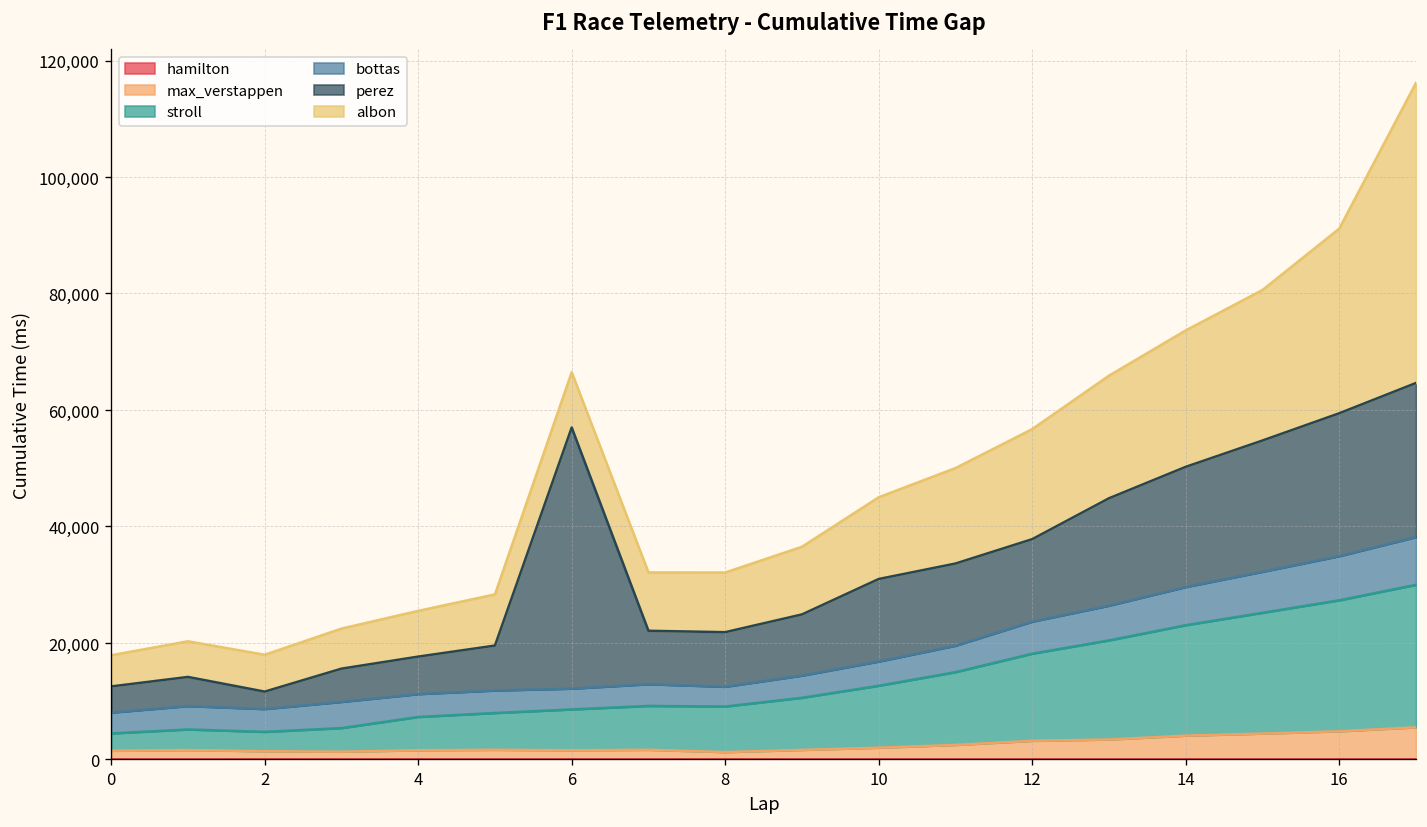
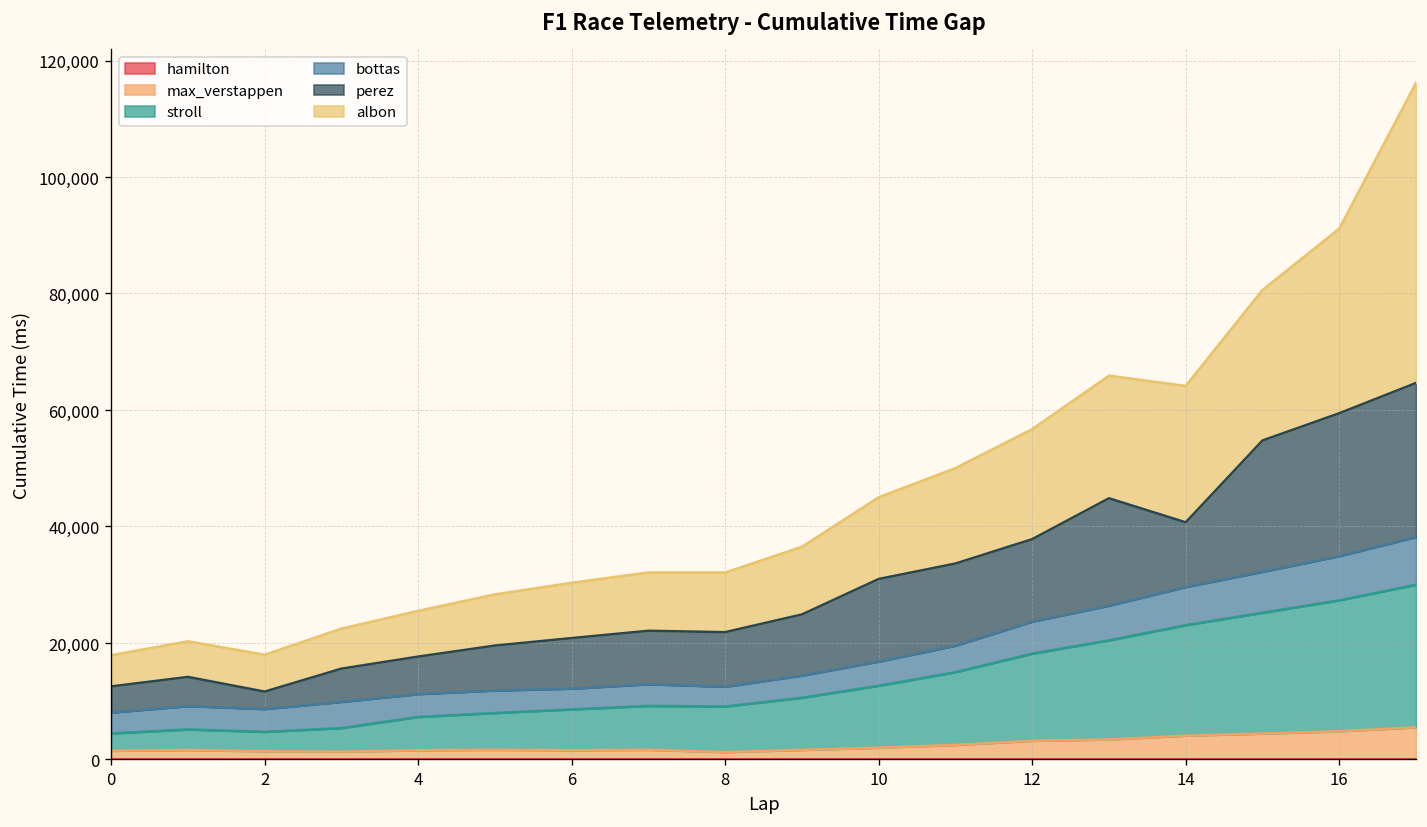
  {
    "hamilton": {
      "0": "0",
      "2": "0",
      "4": "0",
      "6": "0",
      "8": "0",
      "10": "0",
      "12": "0",
      "14": "0",
      "16": "0"
    },
    "perez": {
      "0": "4,000",
      "2": "3,000",
      "4": "6,000",
-     "6": "45,000",
+     "6": "9,000",
      "8": "9,000",
      "10": "14,000",
      "12": "14,000",
-     "14": "21,000",
+     "14": "11,000",
      "16": "25,000"
    }
  }
